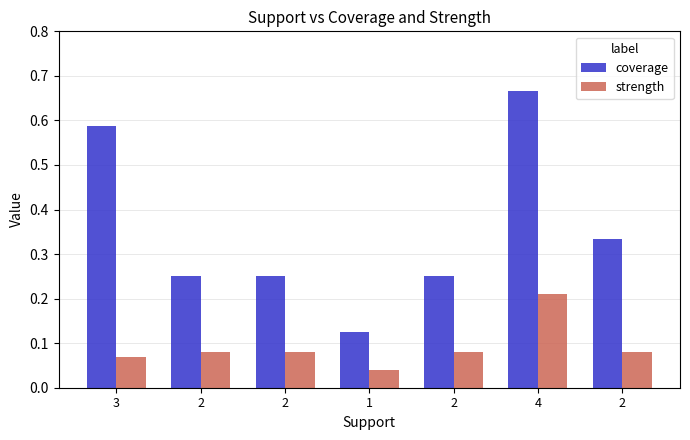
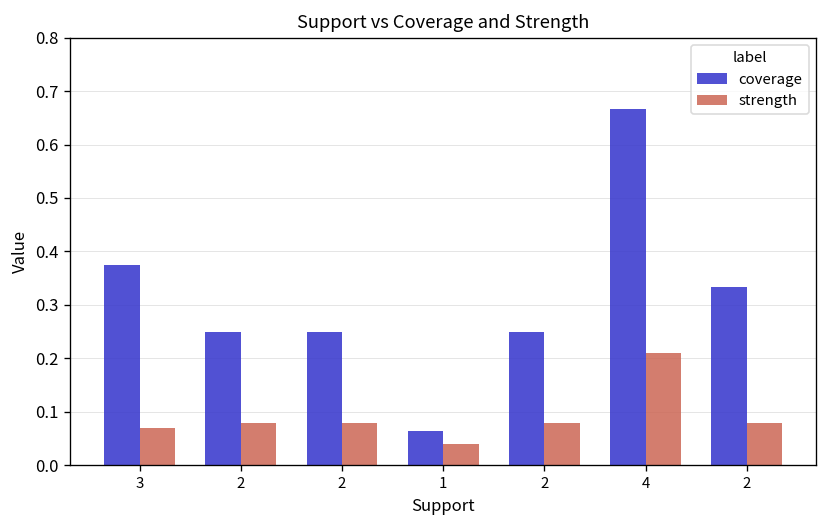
  {
    "coverage": {
-     "3": 0.59,
-     "1": 0.13,
+     "3": 0.38,
+     "1": 0.07,
      "4": 0.67
    },
    "strength": {
      "3": 0.07,
      "1": 0.04,
      "4": 0.21
    }
  }
